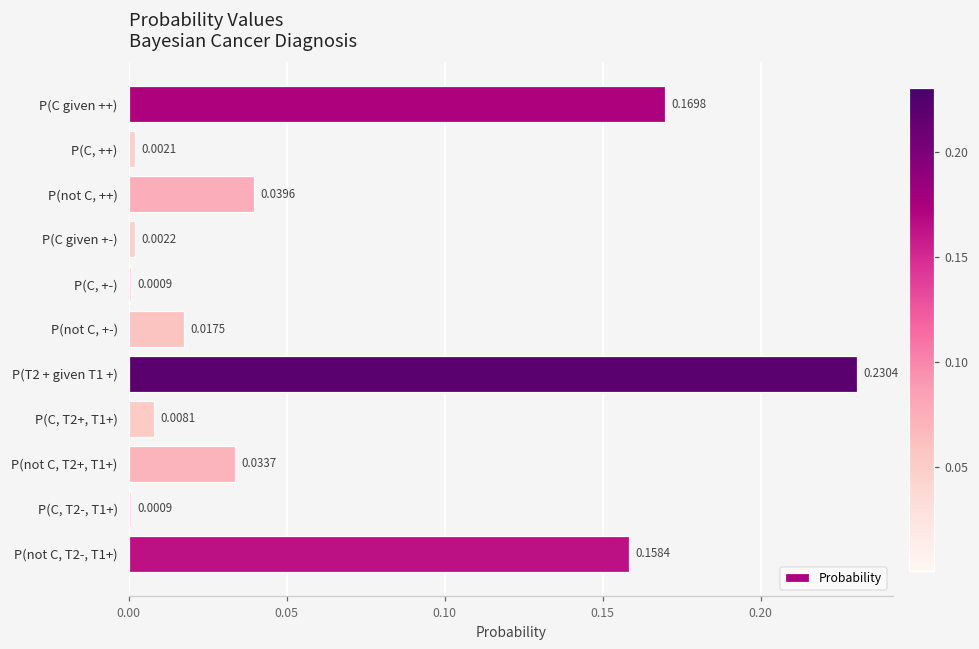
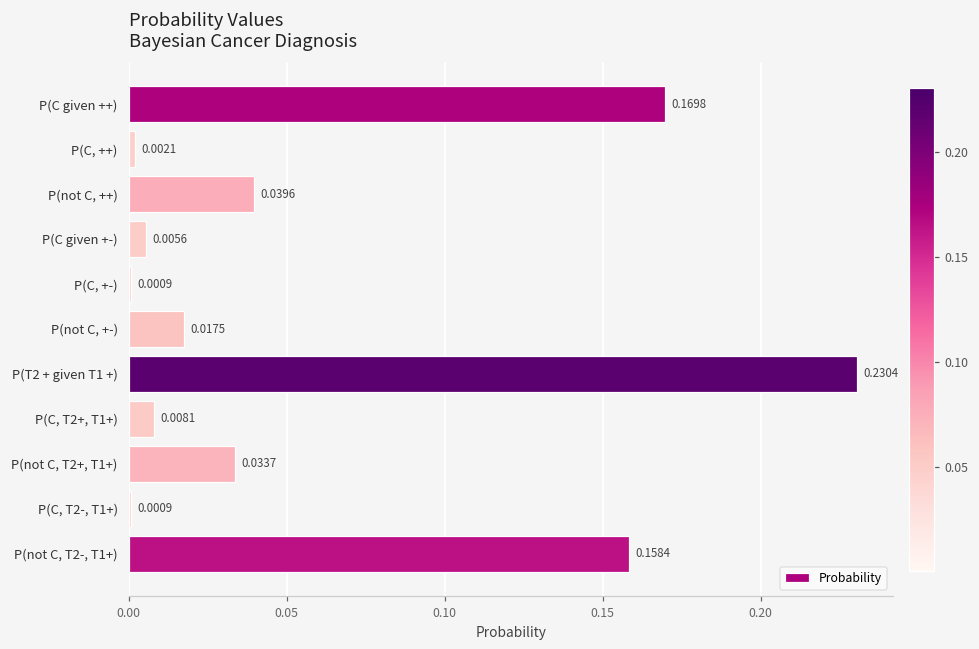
  {
    "P(C given ++)": 0.1698,
    "P(C, ++)": 0.0021,
    "P(not C, ++)": 0.0396,
-   "P(C given +-)": 0.0022,
+   "P(C given +-)": 0.0056,
    "P(C, +-)": 0.0009,
    "P(not C, +-)": 0.0175,
    "P(T2 + given T1 +)": 0.2304,
    "P(C, T2+, T1+)": 0.0081,
    "P(not C, T2+, T1+)": 0.0337,
    "P(C, T2-, T1+)": 0.0009,
    "P(not C, T2-, T1+)": 0.1584
  }
